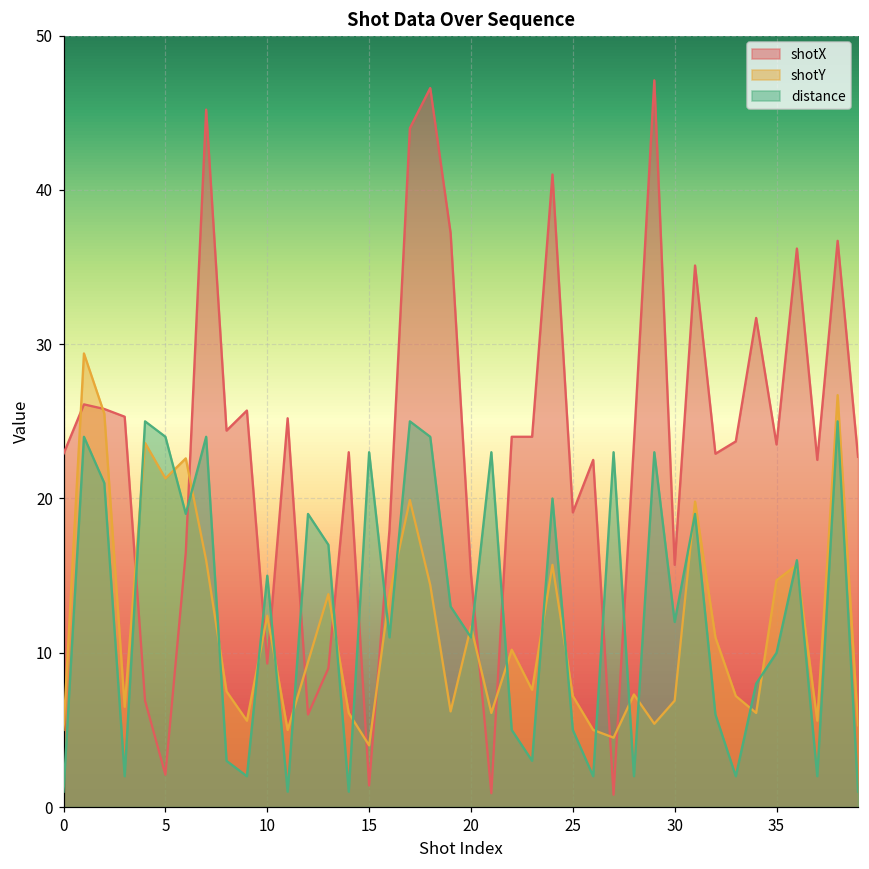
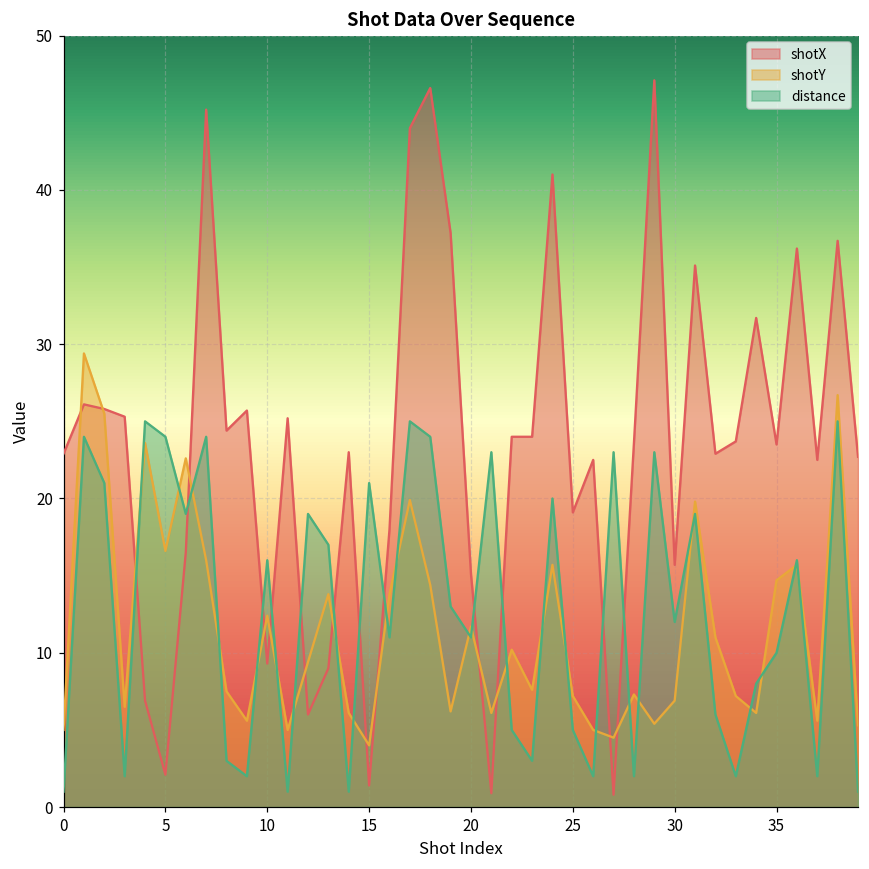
  {
    "shotX": {
      "0": 22.9,
      "5": 2.1,
      "10": 9.3,
      "15": 1.4,
      "20": 15.1,
      "25": 19.1,
      "30": 15.7,
      "35": 23.5
    },
    "shotY": {
      "0": 5.0,
-     "5": 21.3,
+     "5": 16.6,
      "10": 12.4,
      "15": 4.0,
      "20": 11.7,
      "25": 7.2,
      "30": 6.9,
      "35": 14.7
    },
    "distance": {
      "0": 1,
      "5": 24,
-     "10": 15,
-     "15": 23,
+     "10": 16,
+     "15": 21,
      "20": 11,
      "25": 5,
      "30": 12,
      "35": 10
    }
  }
